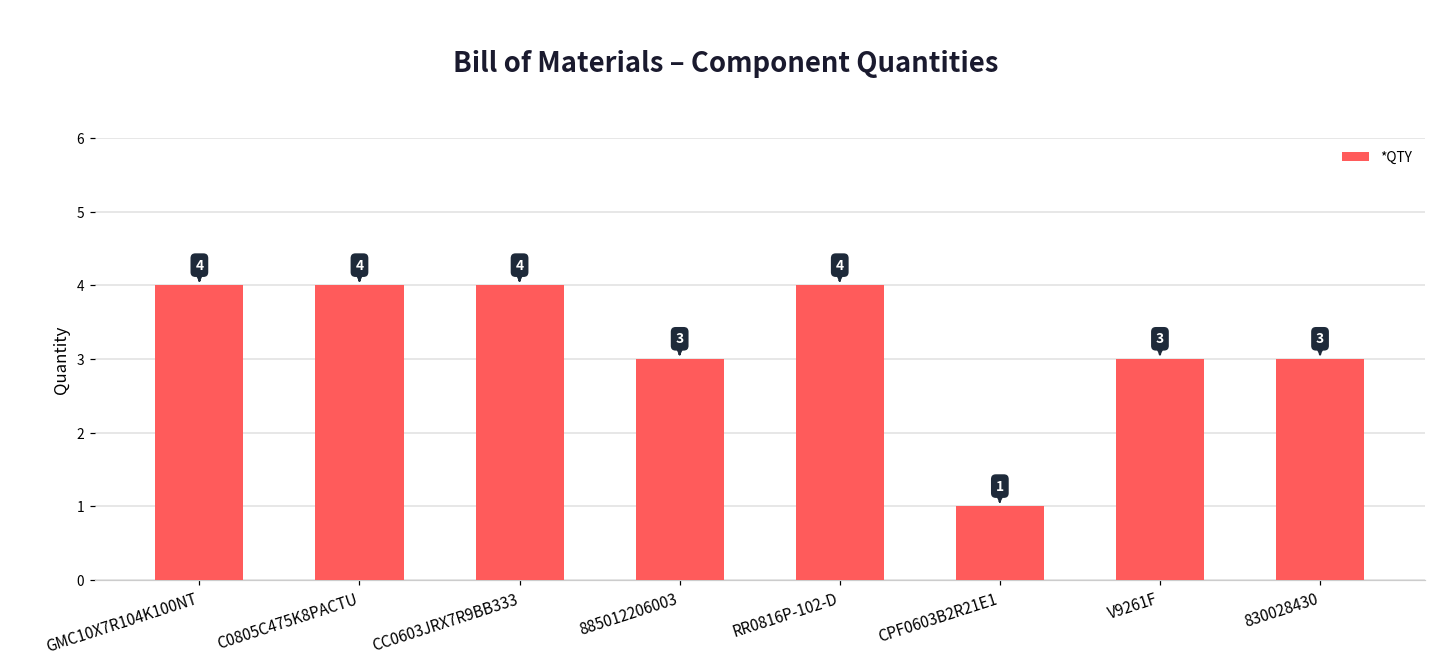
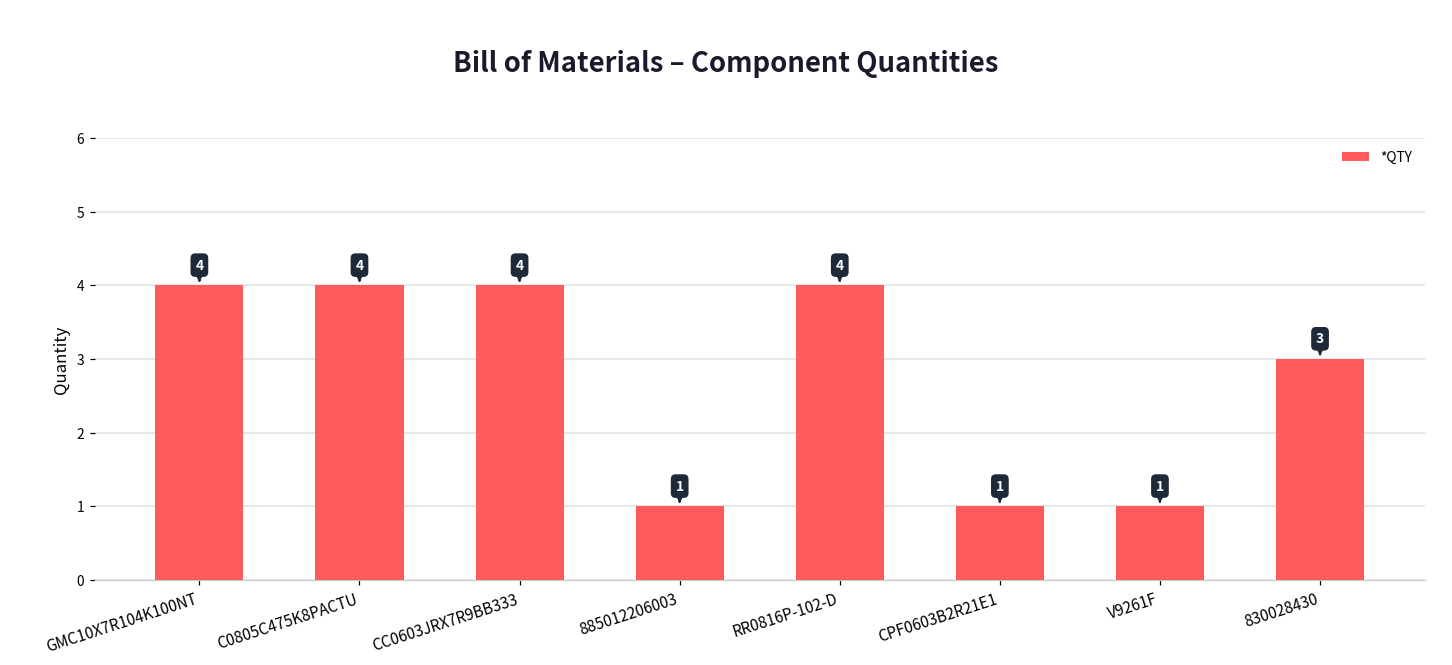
  {
-   "885012206003": 3,
-   "V9261F": 3
+   "885012206003": 1,
+   "V9261F": 1
  }
